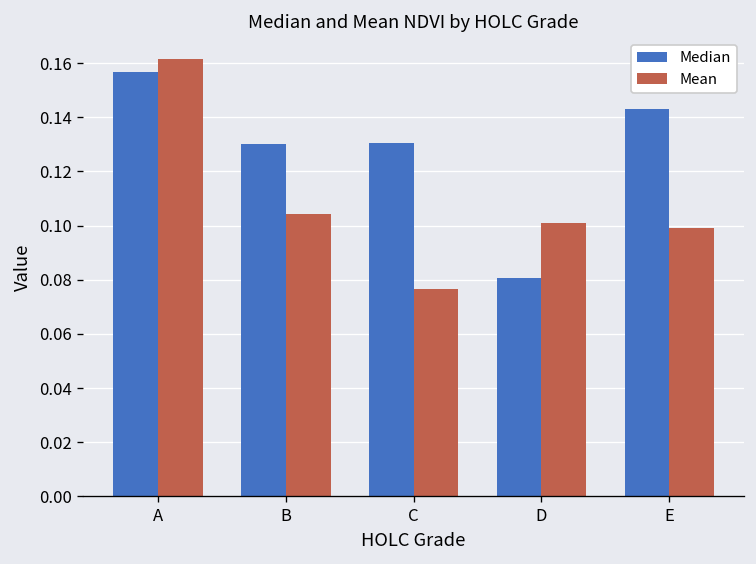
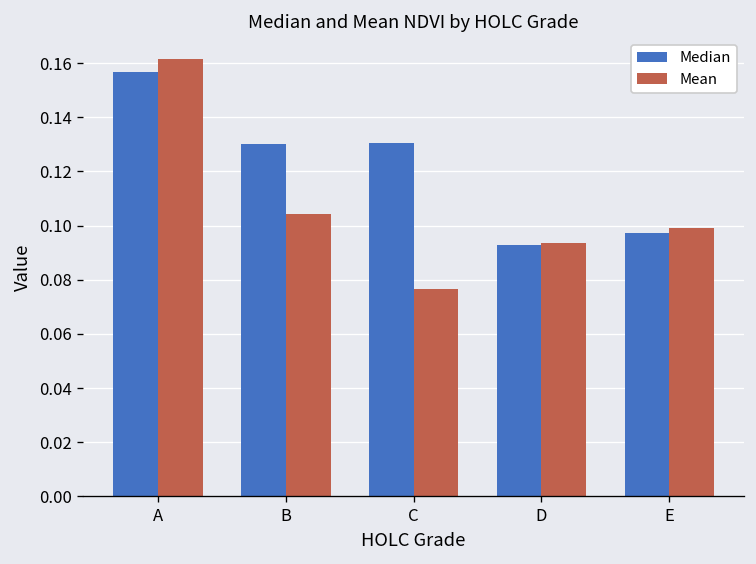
  {
    "Median": {
      "A": 0.157,
      "B": 0.130,
      "C": 0.130,
-     "D": 0.081,
-     "E": 0.143
+     "D": 0.093,
+     "E": 0.097
    },
    "Mean": {
      "A": 0.161,
      "B": 0.104,
      "C": 0.077,
-     "D": 0.101,
+     "D": 0.094,
      "E": 0.099
    }
  }
